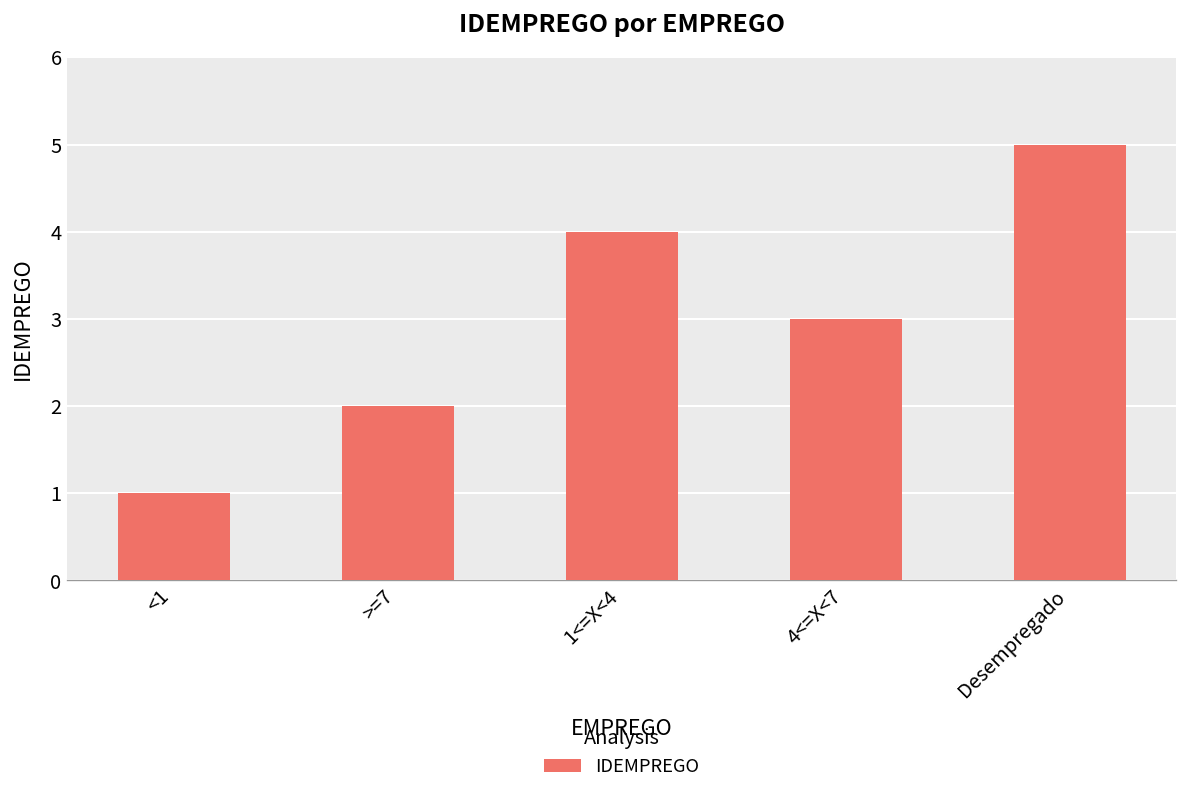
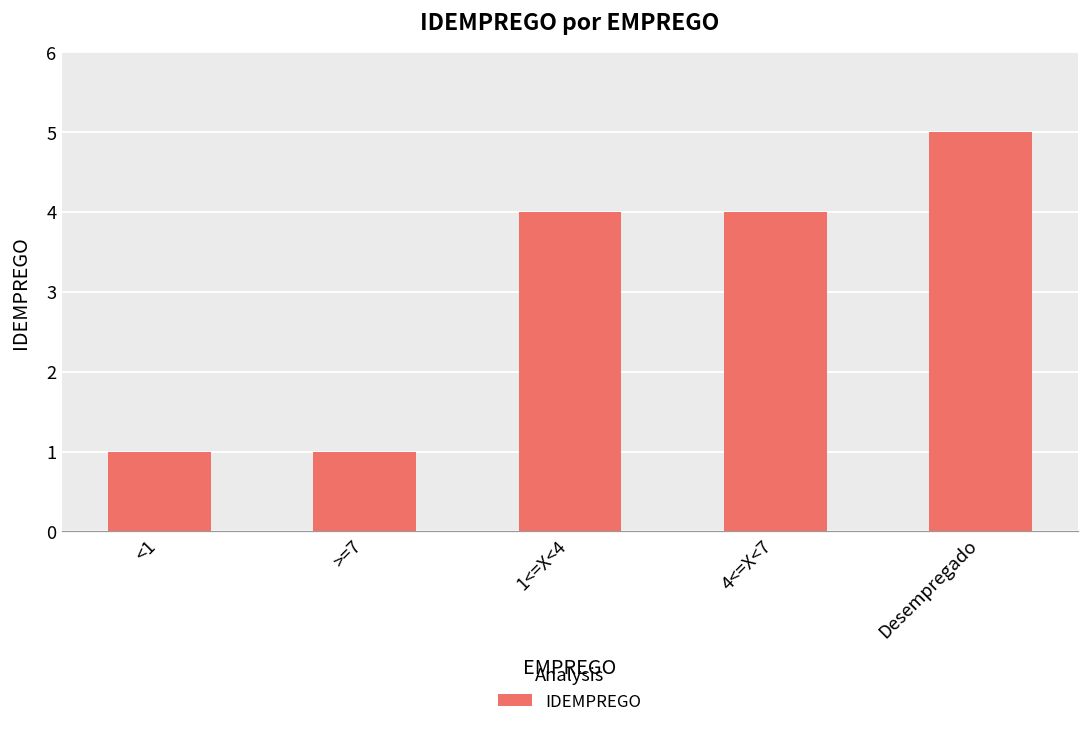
  {
    "<1": 1,
-   ">=7": 2,
+   ">=7": 1,
    "1<=X<4": 4,
-   "4<=X<7": 3,
+   "4<=X<7": 4,
    "Desempregado": 5
  }
